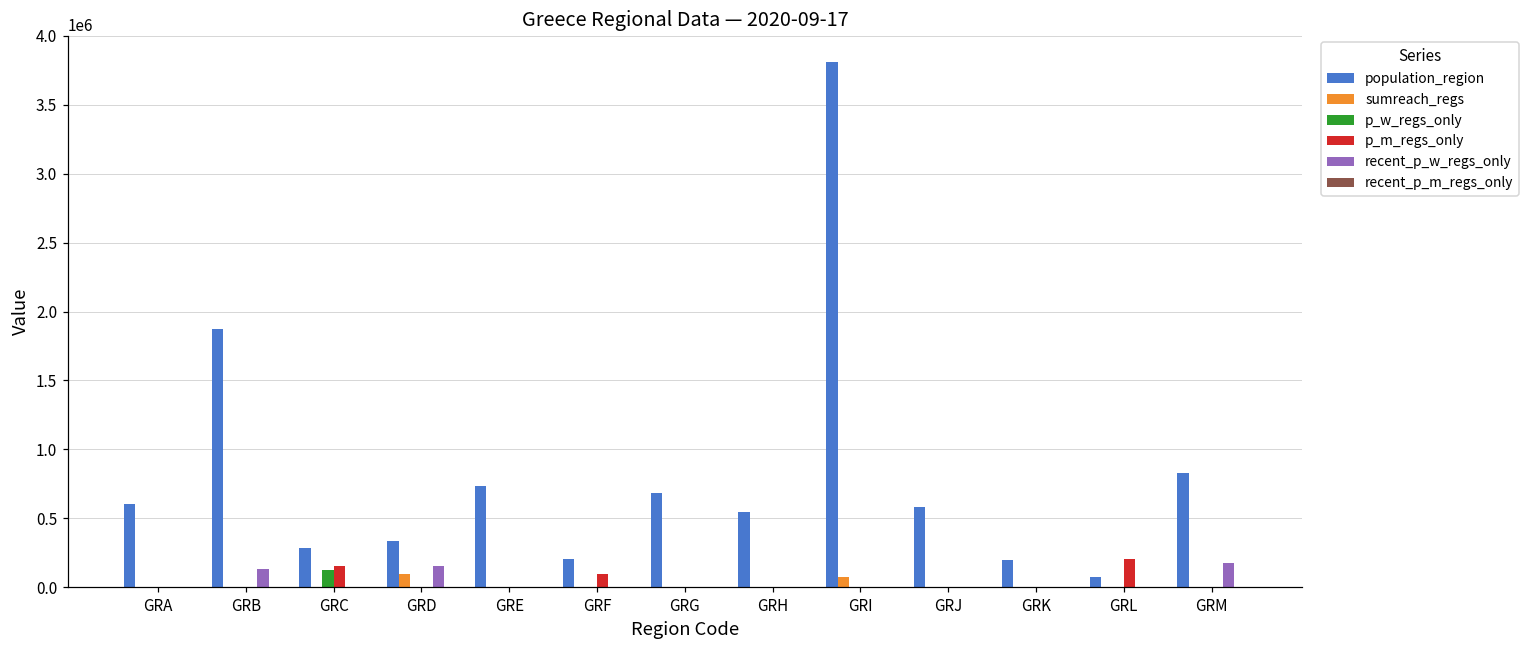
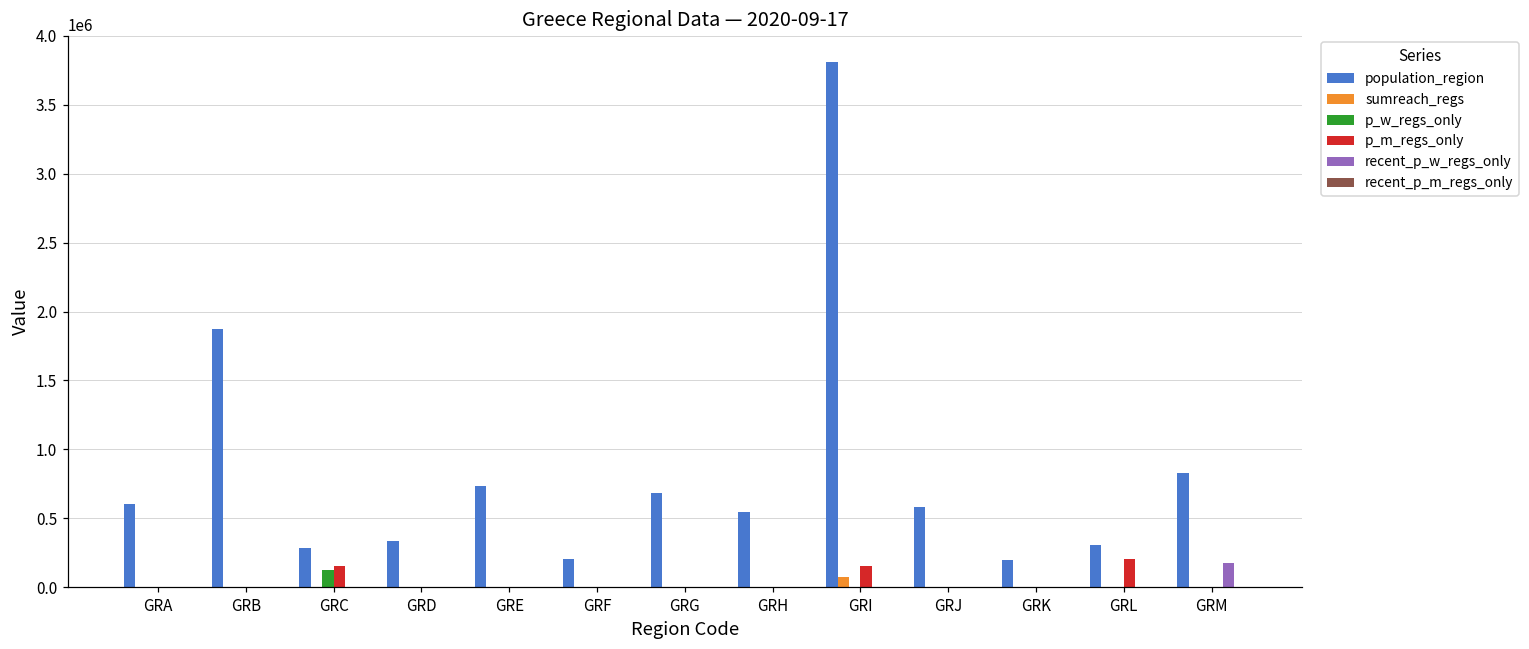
  {
    "population_region": {
      "GRA": 610000,
      "GRB": 1870000,
      "GRC": 280000,
      "GRD": 340000,
      "GRE": 730000,
      "GRF": 210000,
      "GRG": 680000,
      "GRH": 550000,
      "GRI": 3810000,
      "GRJ": 580000,
      "GRK": 200000,
-     "GRL": 70000,
+     "GRL": 310000,
      "GRM": 830000
    },
    "sumreach_regs": {
      "GRA": 0,
      "GRC": 0,
-     "GRD": 100000,
+     "GRD": 0,
      "GRE": 0,
      "GRG": 0,
      "GRH": 0,
      "GRI": 70000
    },
    "p_w_regs_only": {
      "GRA": 0,
      "GRC": 120000,
      "GRD": 0,
      "GRE": 0,
      "GRF": 0,
      "GRG": 0,
      "GRH": 0,
      "GRJ": 0,
      "GRK": 0,
      "GRL": 0,
      "GRM": 0
    },
    "p_m_regs_only": {
      "GRA": 0,
      "GRC": 150000,
      "GRD": 0,
      "GRE": 0,
-     "GRF": 90000,
+     "GRF": 0,
      "GRG": 0,
      "GRH": 0,
-     "GRI": 0,
+     "GRI": 150000,
      "GRJ": 0,
      "GRK": 0,
      "GRL": 200000,
      "GRM": 0
    },
    "recent_p_w_regs_only": {
      "GRA": 0,
-     "GRB": 130000,
+     "GRB": 0,
      "GRC": 0,
-     "GRD": 150000,
+     "GRD": 0,
      "GRE": 0,
      "GRF": 0,
      "GRG": 0,
      "GRH": 0,
      "GRI": 0,
      "GRJ": 0,
      "GRK": 0,
      "GRL": 0,
      "GRM": 170000
    },
    "recent_p_m_regs_only": {
      "GRA": 0,
      "GRC": 0,
      "GRD": 0,
      "GRE": 0,
      "GRF": 0,
      "GRG": 0,
      "GRH": 0,
      "GRI": 0,
      "GRJ": 0,
      "GRK": 0,
      "GRL": 0,
      "GRM": 0
    }
  }
